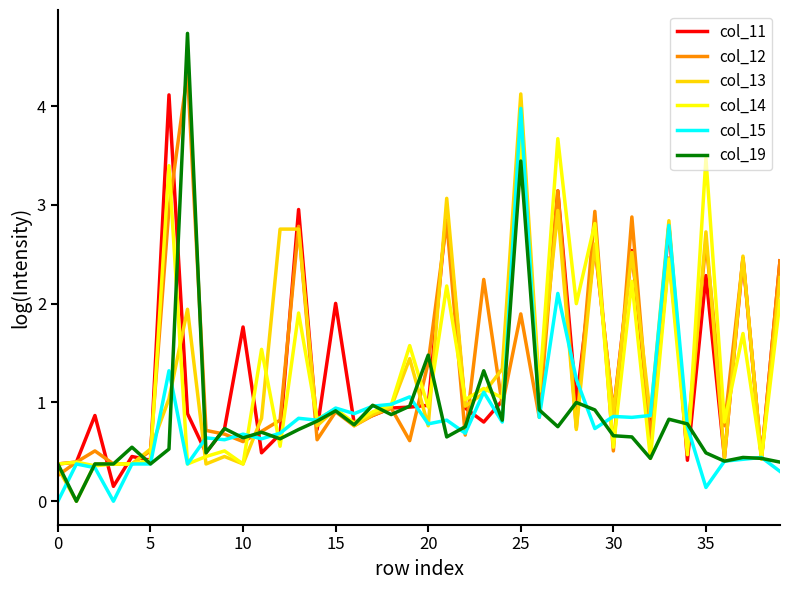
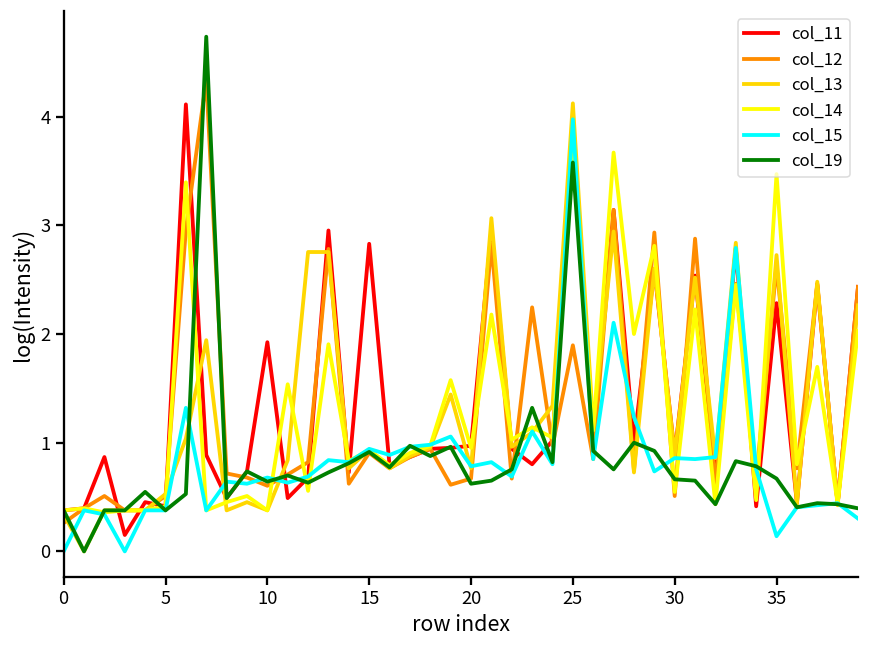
  {
    "col_11": {
-     "10": 1.8,
-     "15": 2.0,
+     "10": 1.9,
+     "15": 2.8,
      "25": 3.9,
      "35": 2.3
    },
    "col_12": {
      "0": 0.3,
      "10": 0.6,
-     "20": 1.4,
+     "20": 0.7,
      "25": 1.9,
      "30": 0.5,
      "35": 2.6
    },
    "col_15": {
      "0": 0.0,
      "10": 0.7,
      "25": 4.0,
      "30": 0.9,
      "35": 0.1
    },
    "col_19": {
      "10": 0.6,
-     "20": 1.5,
-     "25": 3.4,
+     "20": 0.6,
+     "25": 3.6,
      "30": 0.7,
-     "35": 0.5
+     "35": 0.7
    }
  }
